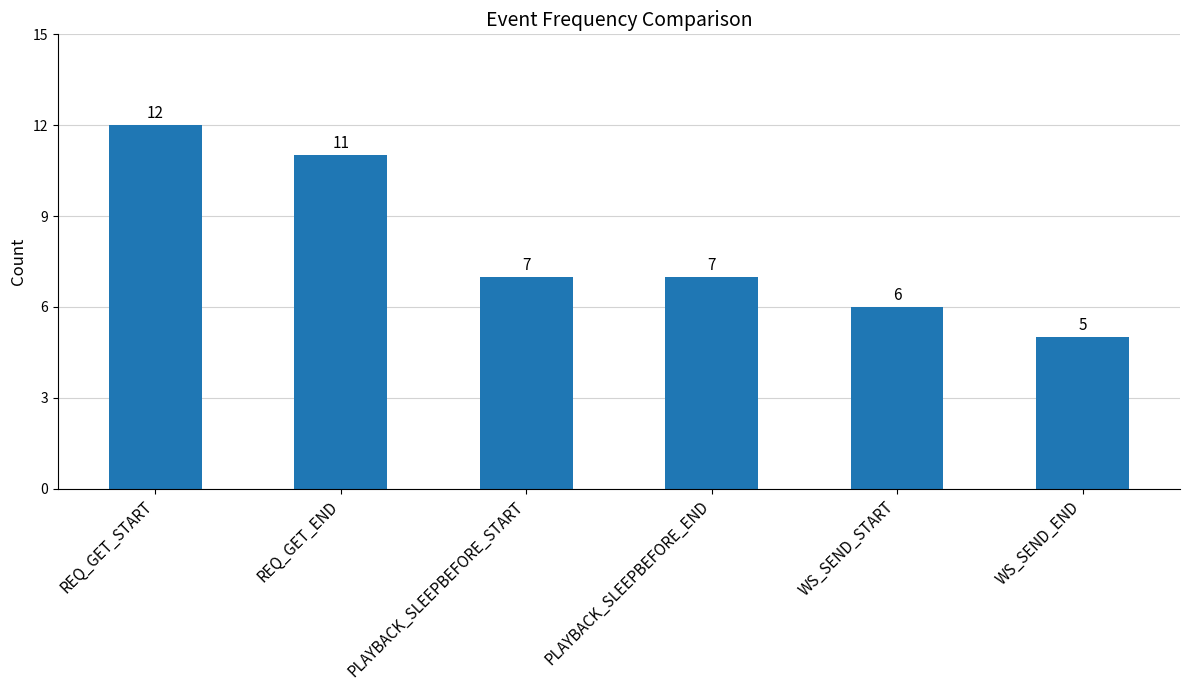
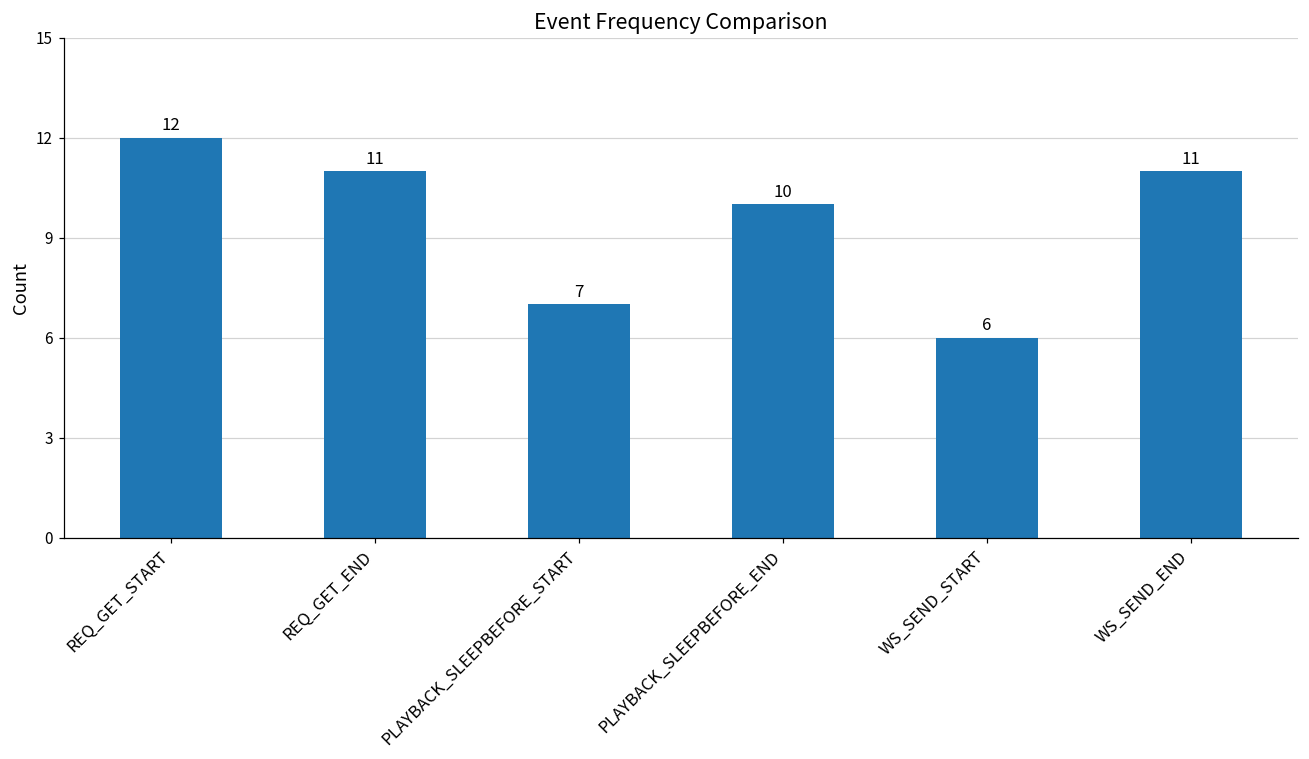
  {
    "REQ_GET_START": 12,
    "REQ_GET_END": 11,
    "PLAYBACK_SLEEPBEFORE_START": 7,
-   "PLAYBACK_SLEEPBEFORE_END": 7,
+   "PLAYBACK_SLEEPBEFORE_END": 10,
    "WS_SEND_START": 6,
-   "WS_SEND_END": 5
+   "WS_SEND_END": 11
  }
